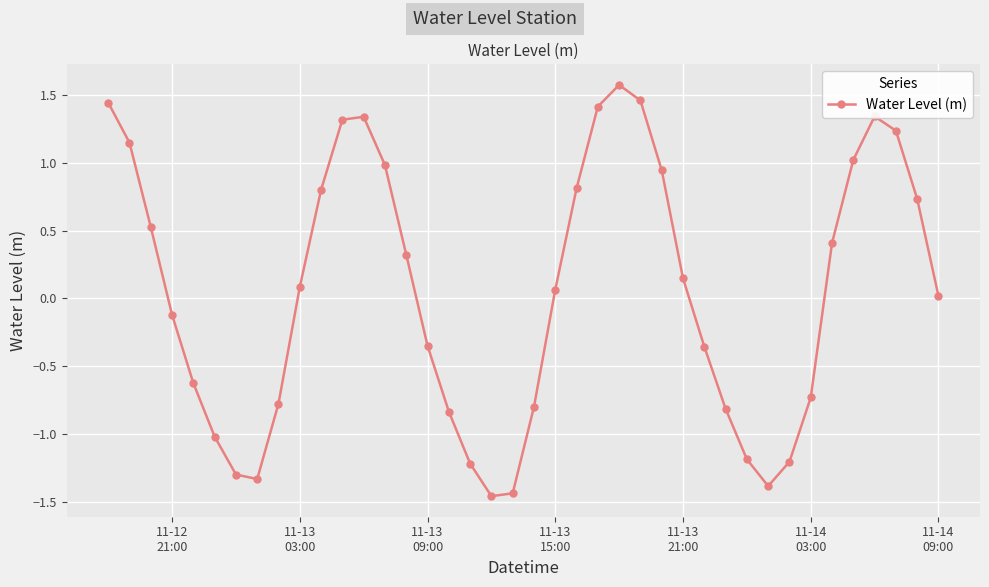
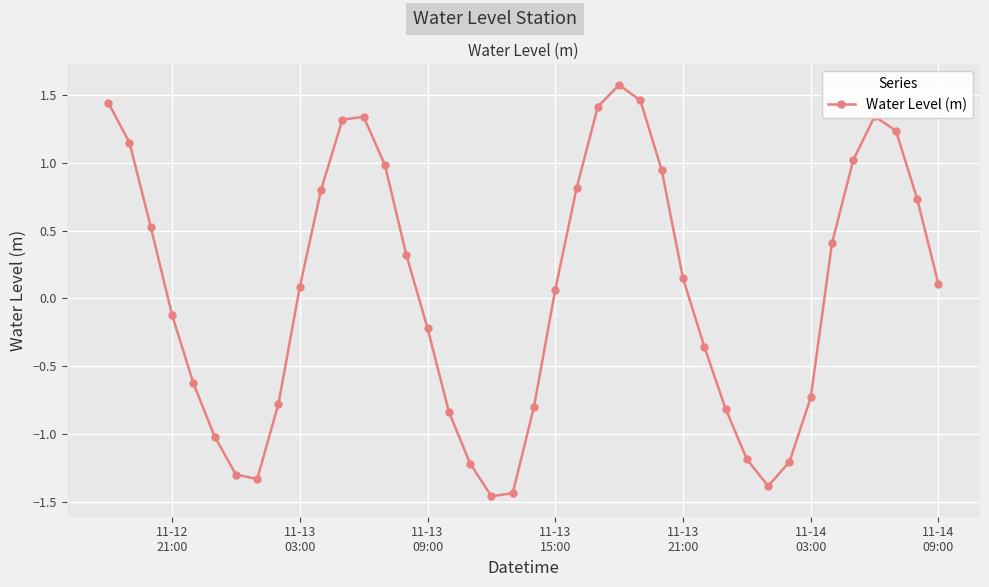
  {
    "11-12 21:00": -0.12,
    "11-13 03:00": 0.08,
-   "11-13 09:00": -0.35,
+   "11-13 09:00": -0.22,
    "11-13 15:00": 0.07,
    "11-13 21:00": 0.15,
    "11-14 03:00": -0.73,
-   "11-14 09:00": 0.02
+   "11-14 09:00": 0.11
  }
